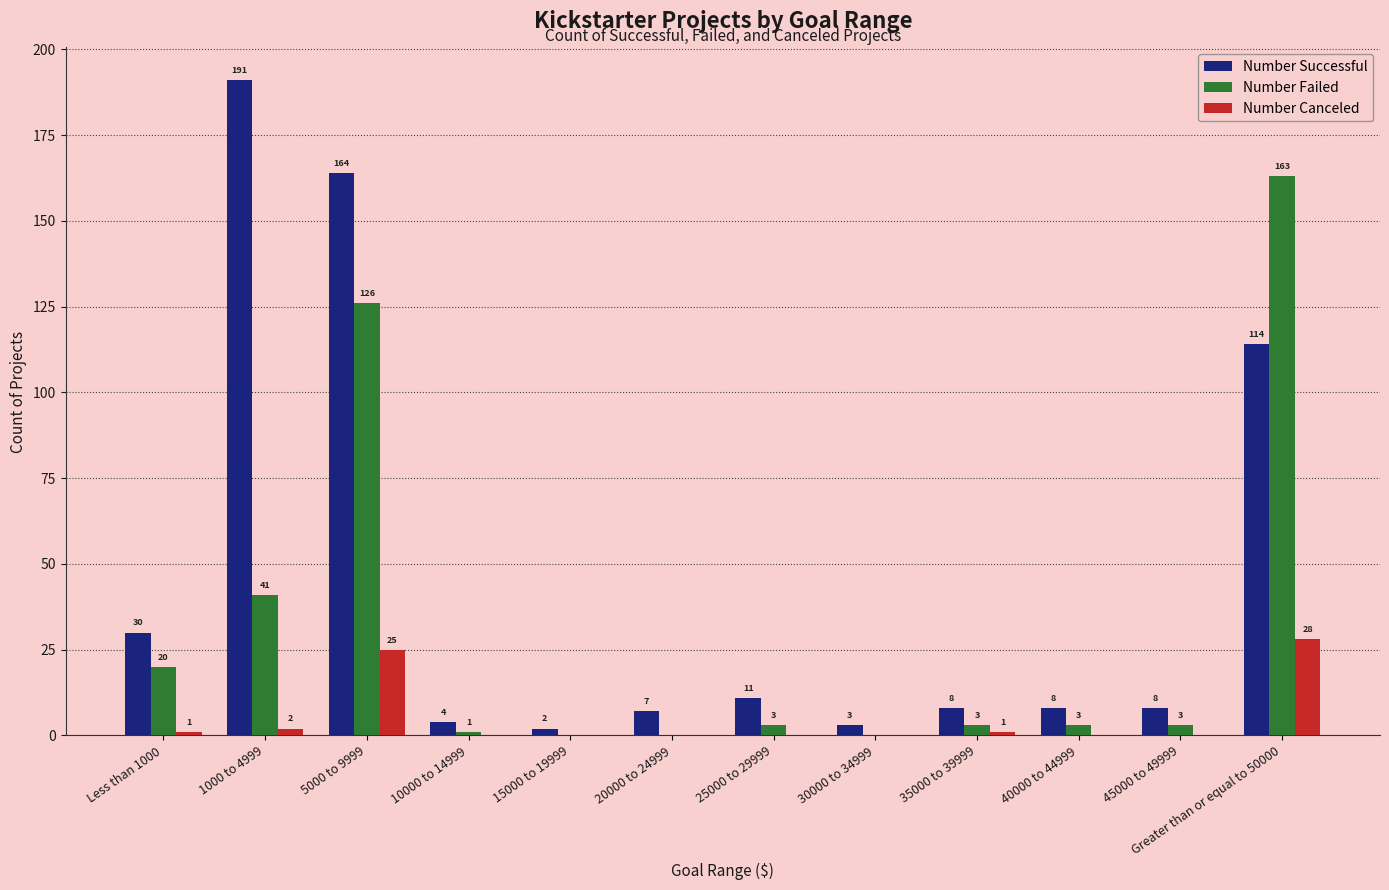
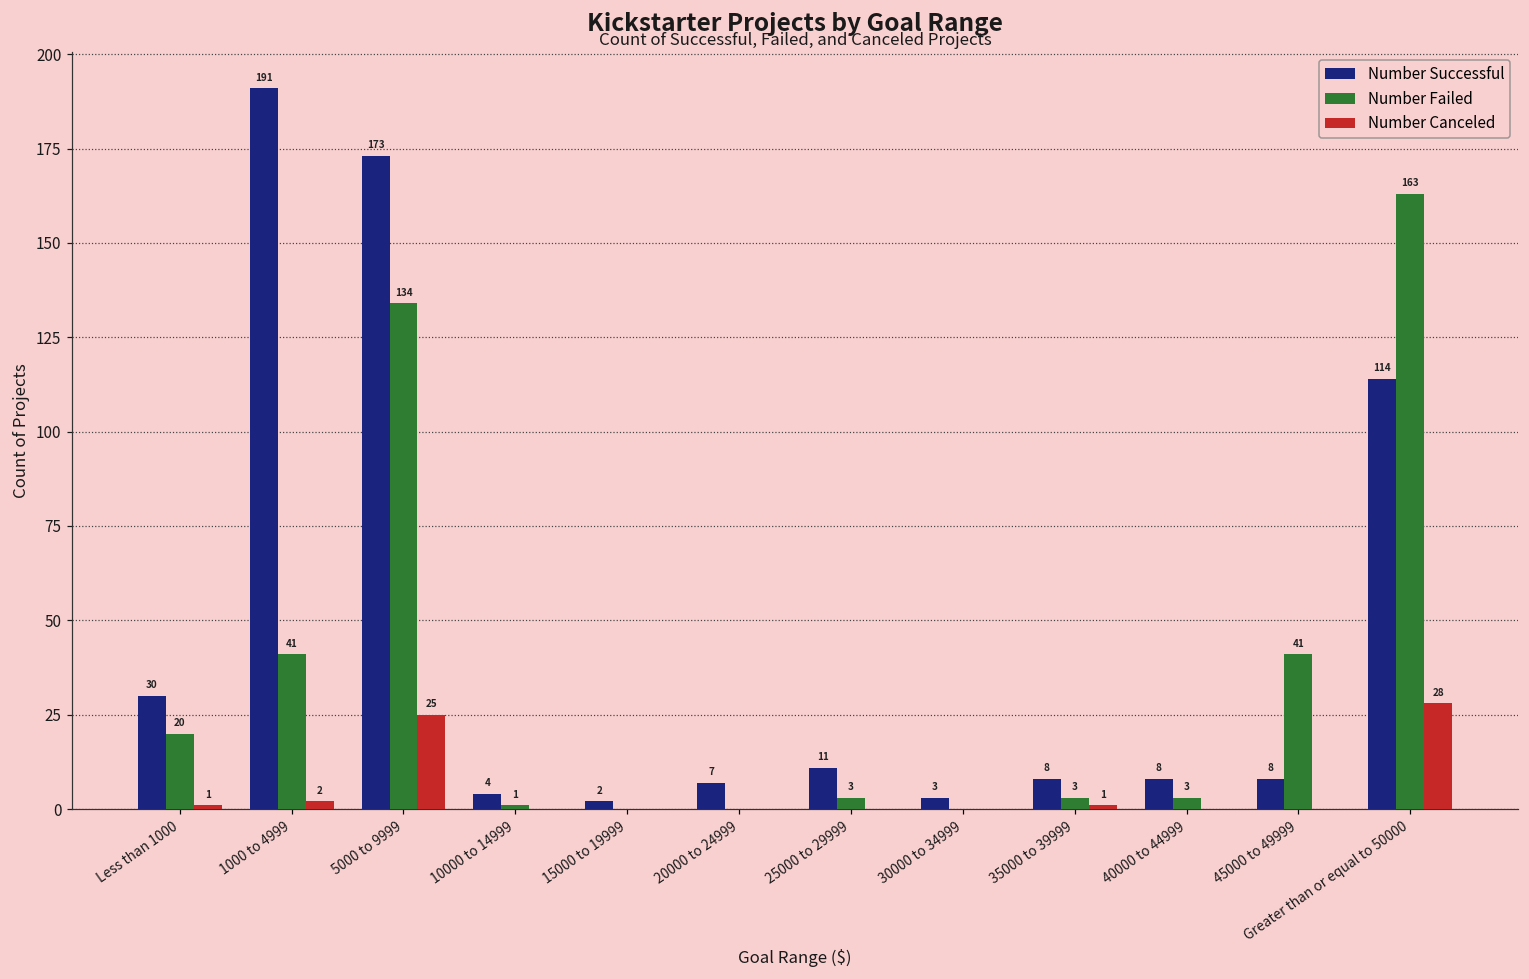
  {
    "Number Successful": {
      "Less than 1000": 30,
      "1000 to 4999": 191,
-     "5000 to 9999": 164,
+     "5000 to 9999": 173,
      "10000 to 14999": 4,
      "15000 to 19999": 2,
      "20000 to 24999": 7,
      "25000 to 29999": 11,
      "30000 to 34999": 3,
      "35000 to 39999": 8,
      "40000 to 44999": 8,
      "45000 to 49999": 8,
      "Greater than or equal to 50000": 114
    },
    "Number Failed": {
      "Less than 1000": 20,
      "1000 to 4999": 41,
-     "5000 to 9999": 126,
+     "5000 to 9999": 134,
      "10000 to 14999": 1,
      "25000 to 29999": 3,
      "35000 to 39999": 3,
      "40000 to 44999": 3,
-     "45000 to 49999": 3,
+     "45000 to 49999": 41,
      "Greater than or equal to 50000": 163
    },
    "Number Canceled": {
      "Less than 1000": 1,
      "1000 to 4999": 2,
      "5000 to 9999": 25,
      "35000 to 39999": 1,
      "Greater than or equal to 50000": 28
    }
  }
